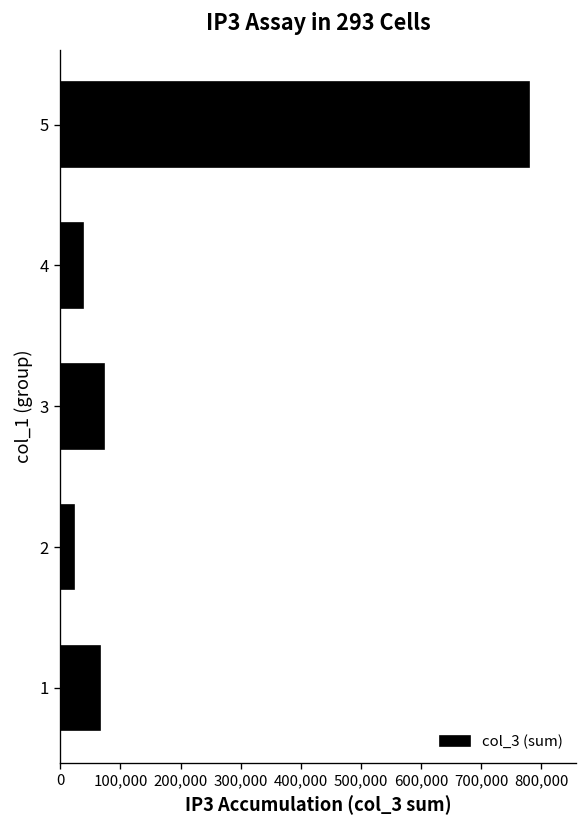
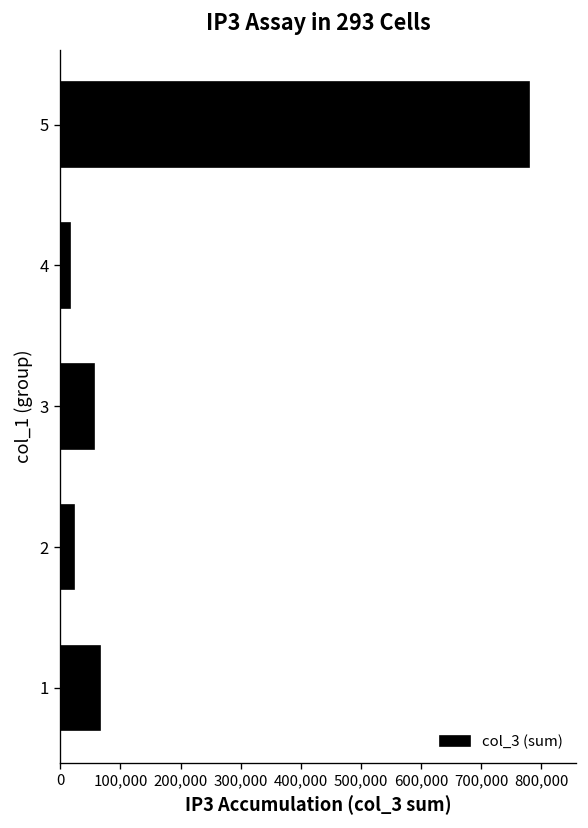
  {
    "5": "780,000",
-   "4": "40,000",
-   "3": "70,000",
+   "4": "20,000",
+   "3": "60,000",
    "2": "20,000",
    "1": "70,000"
  }
